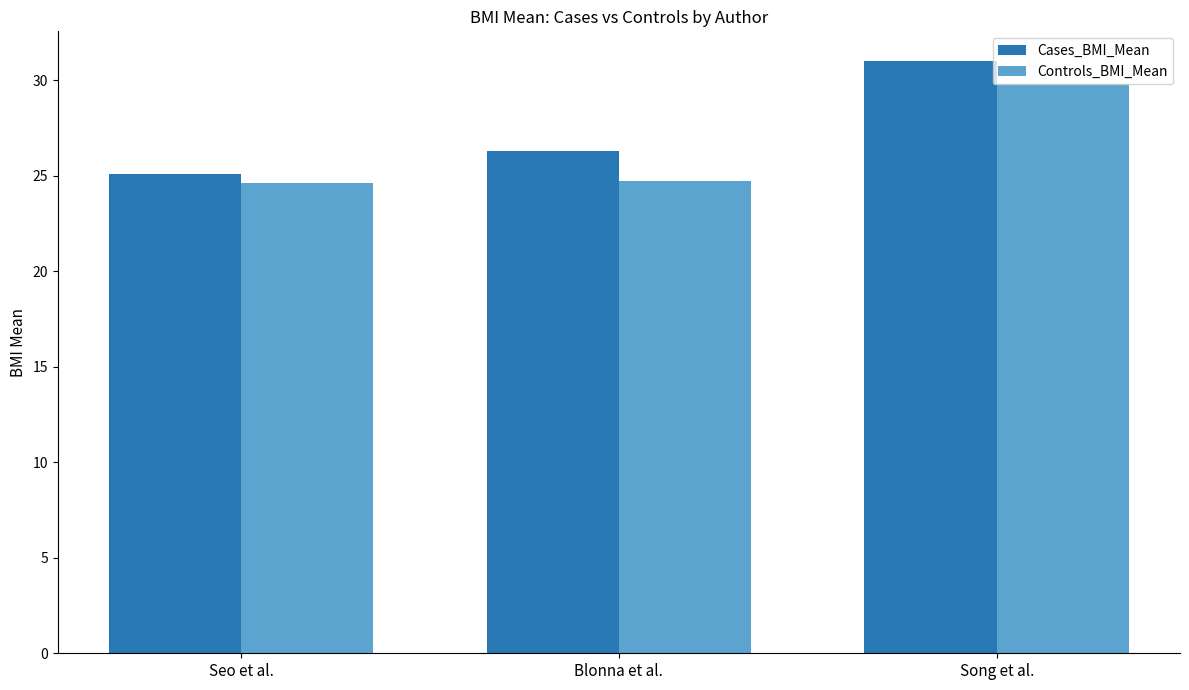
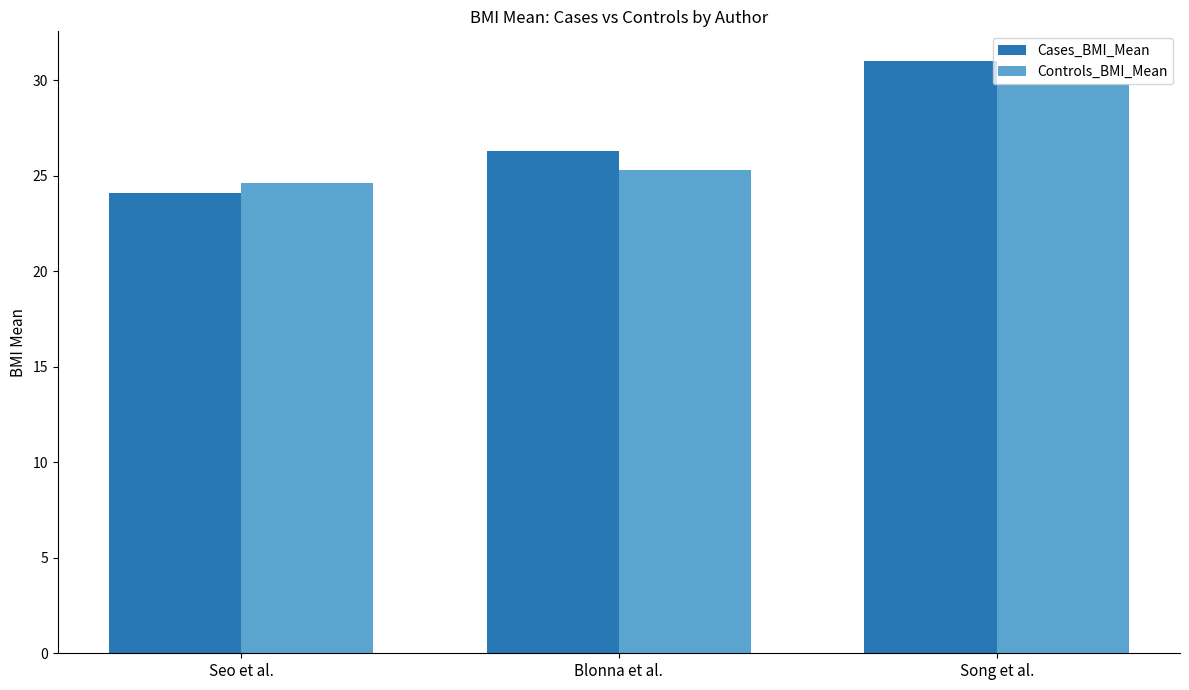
  {
    "Cases_BMI_Mean": {
-     "Seo et al.": 25.1,
+     "Seo et al.": 24.1,
      "Blonna et al.": 26.3,
      "Song et al.": 31.0
    },
    "Controls_BMI_Mean": {
      "Seo et al.": 24.6,
-     "Blonna et al.": 24.7
+     "Blonna et al.": 25.3
    }
  }
